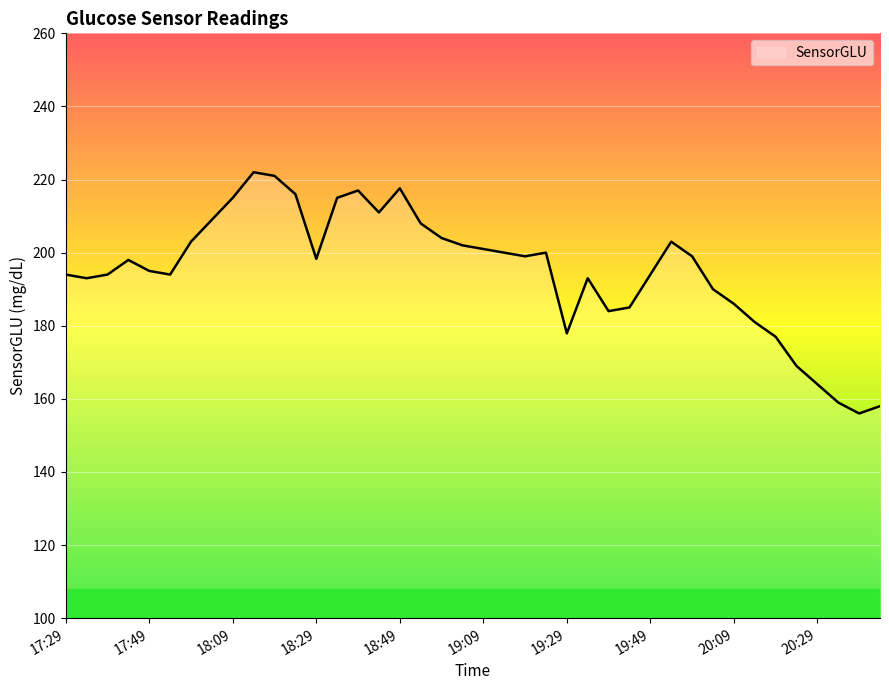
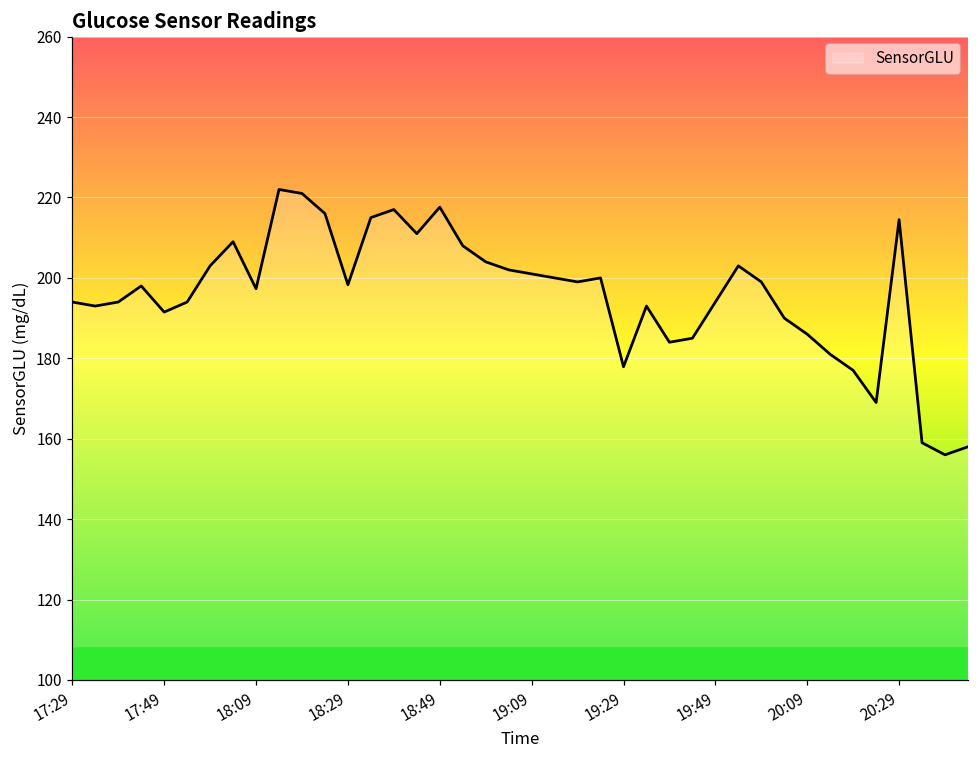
  {
    "17:29": 194,
-   "17:49": 195,
-   "18:09": 215,
+   "17:49": 192,
+   "18:09": 197,
    "18:29": 198,
    "18:49": 218,
    "19:09": 201,
    "19:29": 178,
    "19:49": 194,
    "20:09": 186,
-   "20:29": 164
+   "20:29": 215
  }
